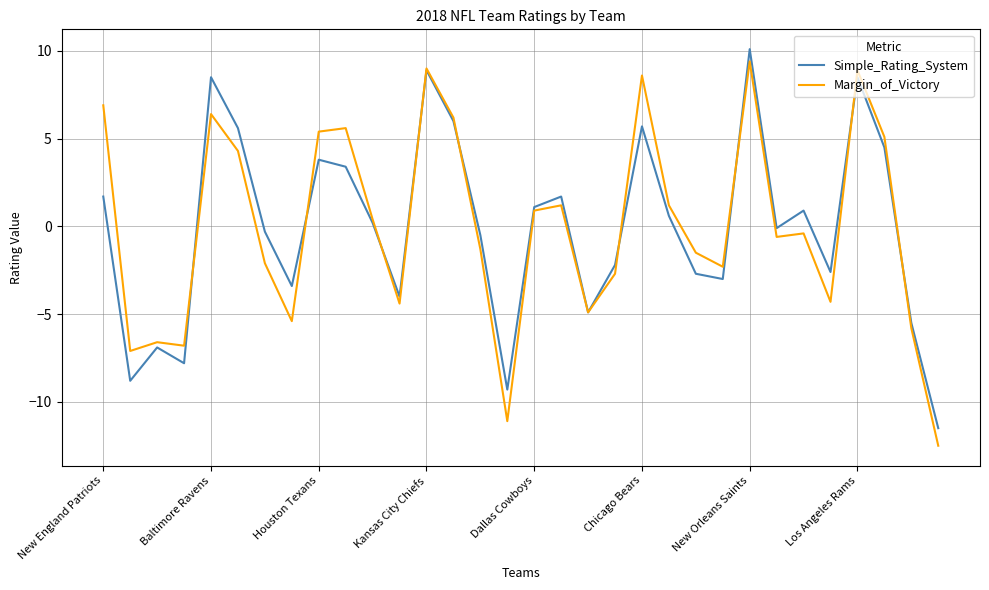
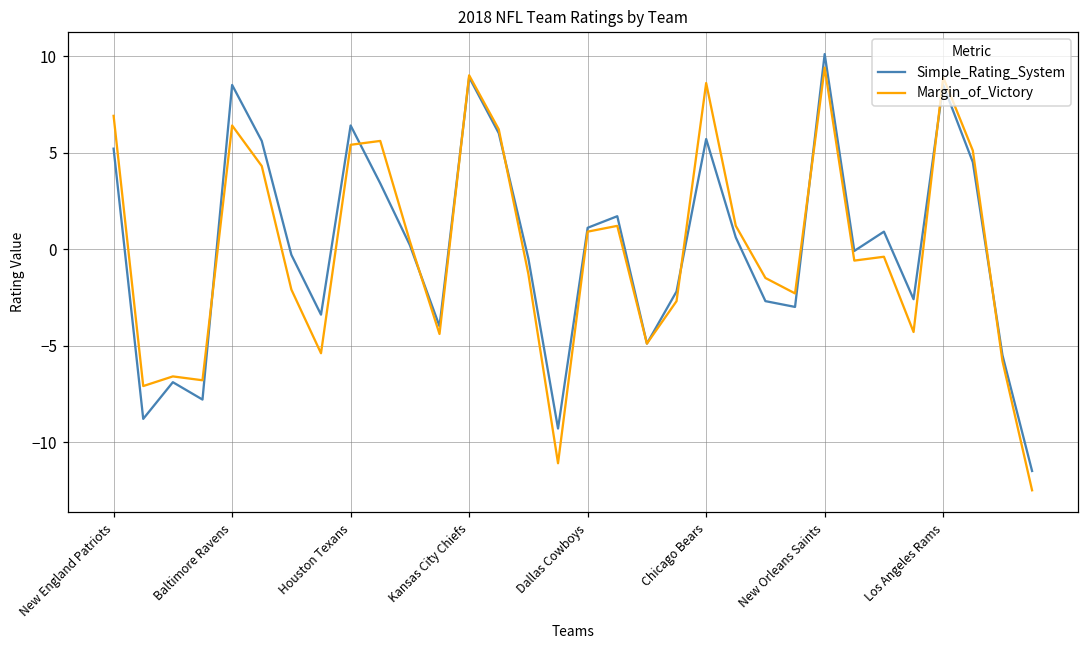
  {
    "Simple_Rating_System": {
-     "New England Patriots": 1.7,
+     "New England Patriots": 5.2,
      "Baltimore Ravens": 8.5,
-     "Houston Texans": 3.8,
+     "Houston Texans": 6.4,
      "Dallas Cowboys": 1.1,
      "Chicago Bears": 5.7,
      "New Orleans Saints": 10.1
    },
    "Margin_of_Victory": {
      "New England Patriots": 6.9,
      "Baltimore Ravens": 6.4,
      "Houston Texans": 5.4,
      "Dallas Cowboys": 0.9,
      "Chicago Bears": 8.6,
      "New Orleans Saints": 9.4
    }
  }
